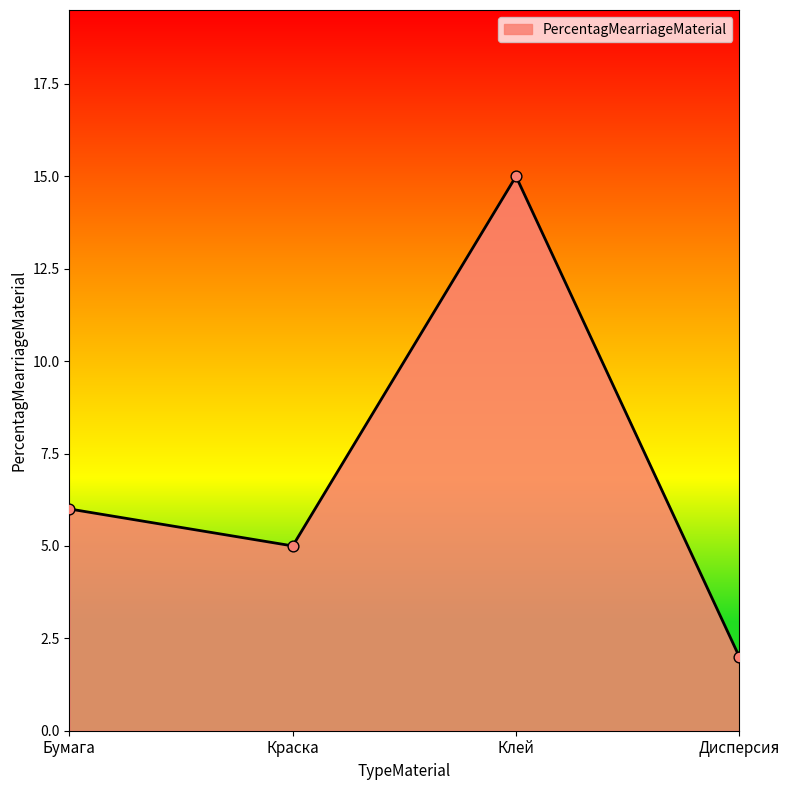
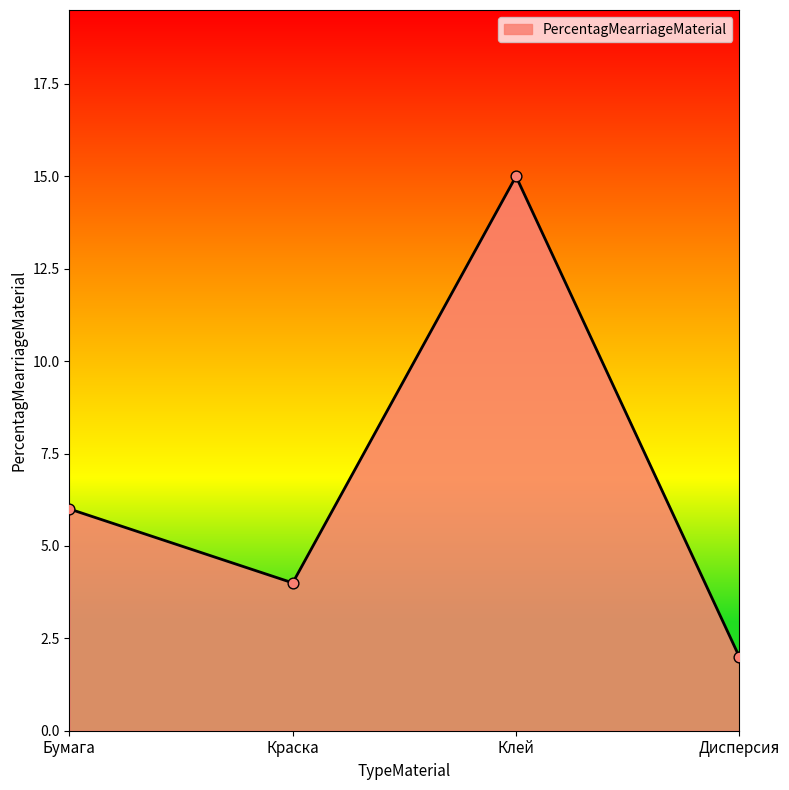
  {
    "Бумага": 6,
-   "Краска": 5,
+   "Краска": 4,
    "Клей": 15,
    "Дисперсия": 2
  }
